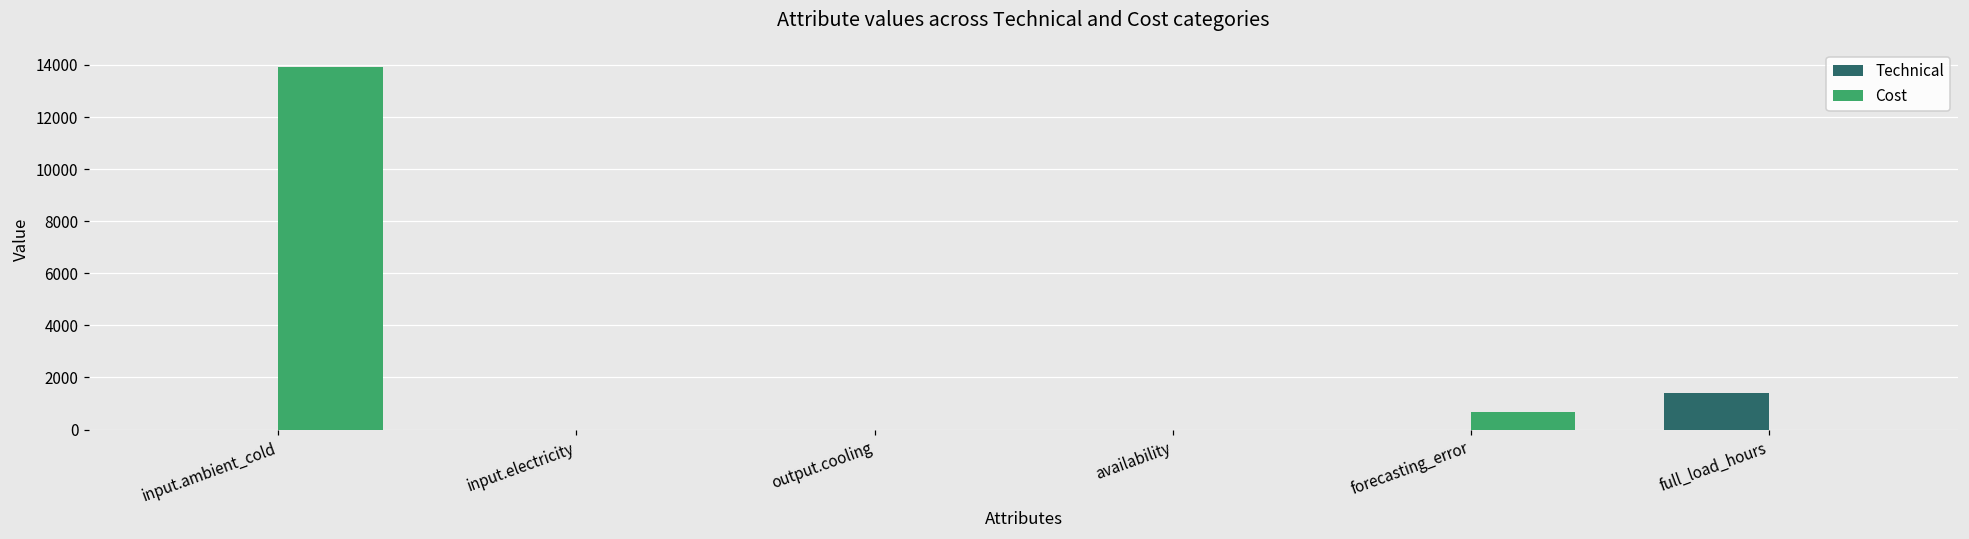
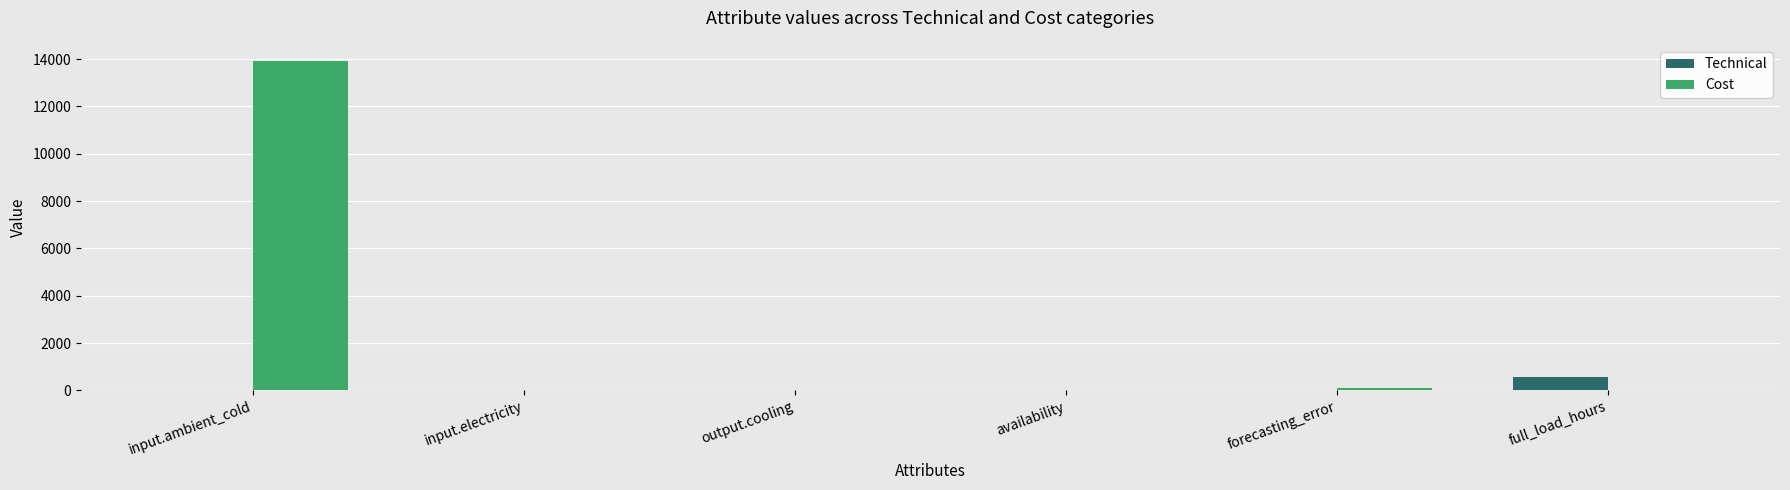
  {
    "Technical": {
      "availability": 0,
      "forecasting_error": 0,
-     "full_load_hours": 1400
+     "full_load_hours": 600
    },
    "Cost": {
      "input.ambient_cold": 13900,
      "input.electricity": 0,
      "output.cooling": 0,
      "availability": 0,
-     "forecasting_error": 700,
+     "forecasting_error": 100,
      "full_load_hours": 0
    }
  }
